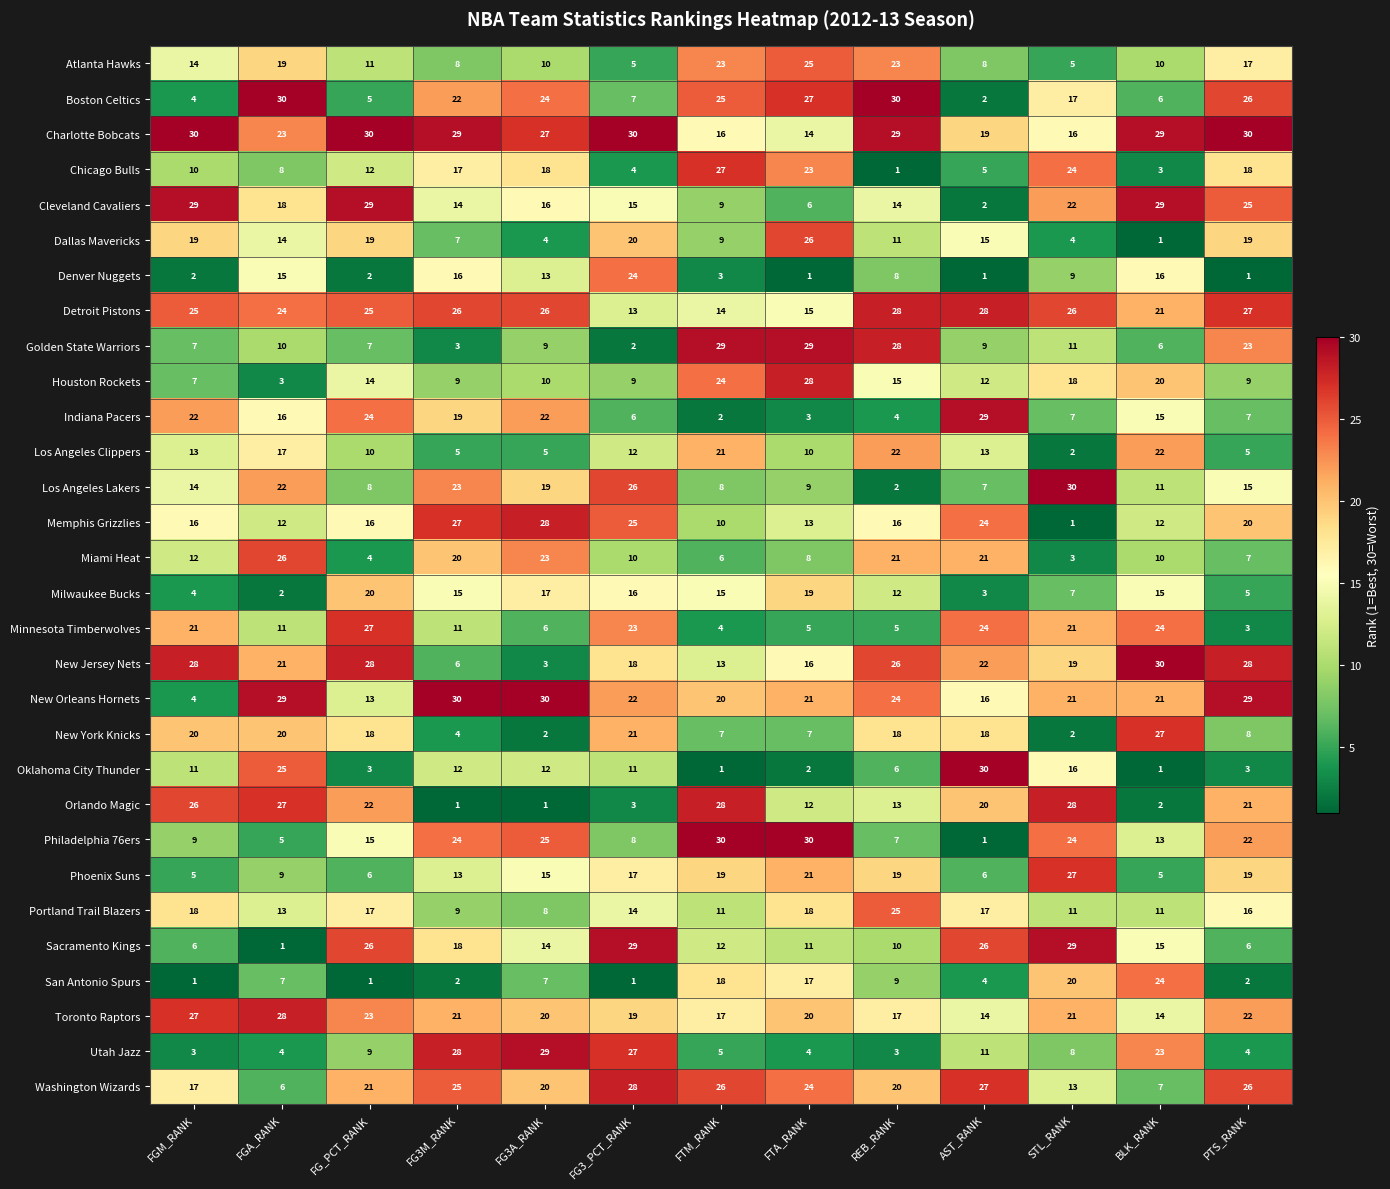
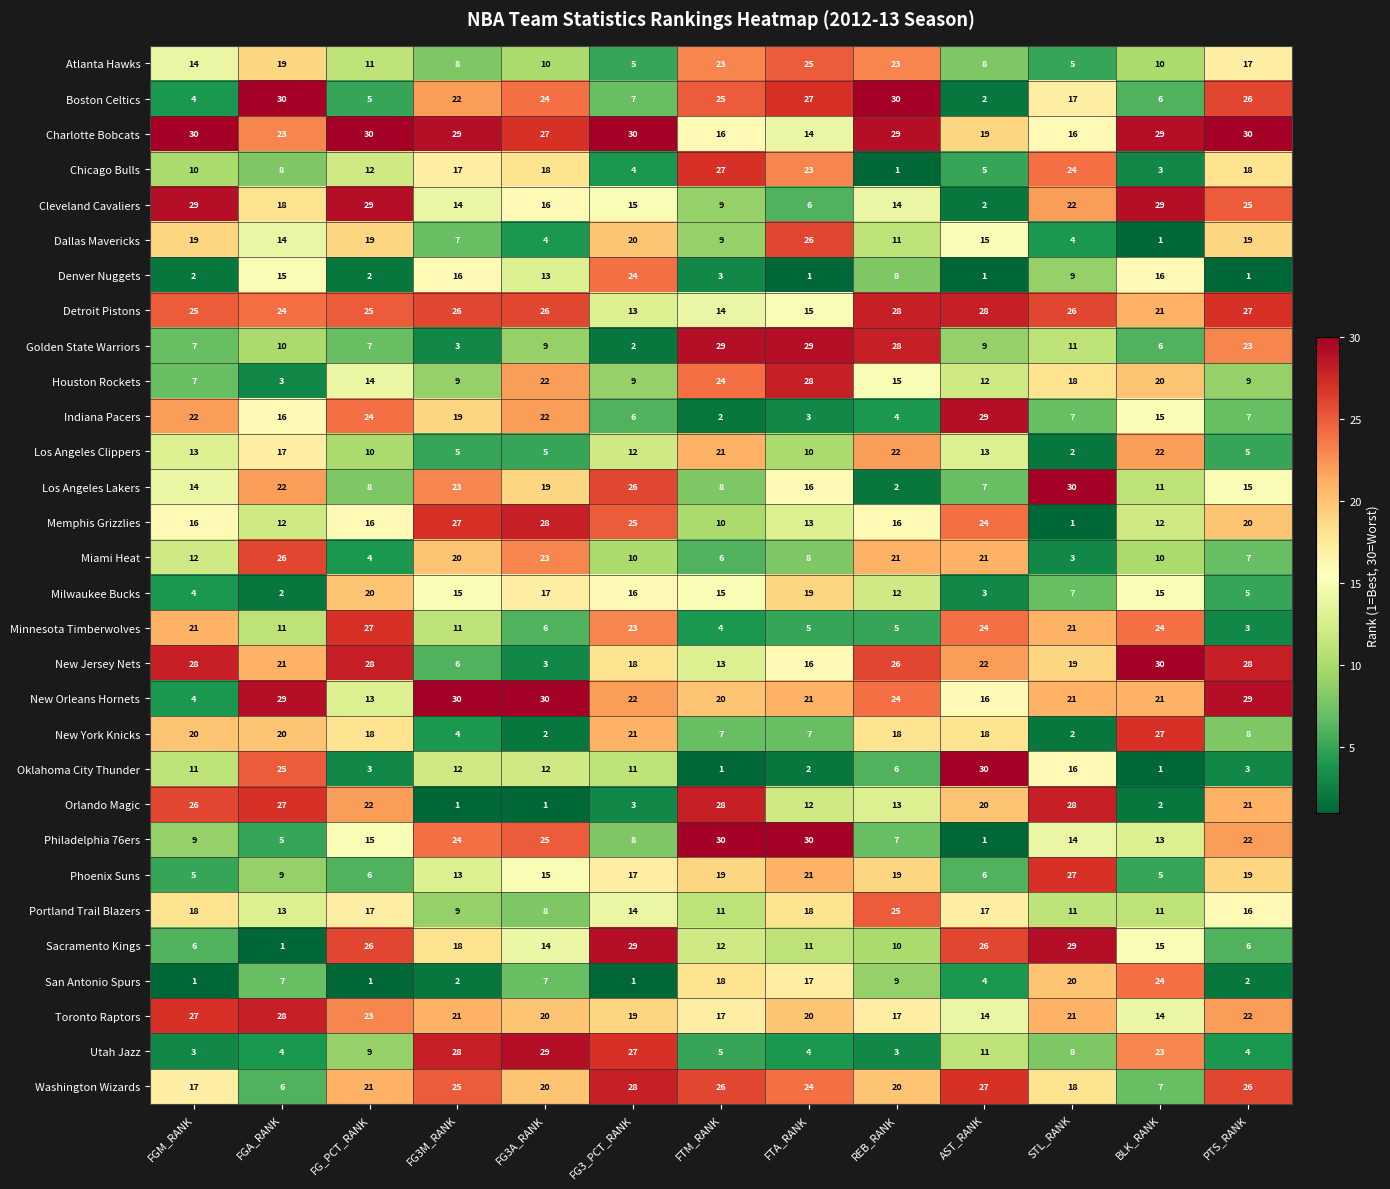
  {
    "Houston Rockets": {
      "FGM_RANK": 7,
      "FGA_RANK": 3,
      "FG_PCT_RANK": 14,
      "FG3M_RANK": 9,
-     "FG3A_RANK": 10,
+     "FG3A_RANK": 22,
      "FG3_PCT_RANK": 9,
      "FTM_RANK": 24,
      "FTA_RANK": 28,
      "REB_RANK": 15,
      "AST_RANK": 12,
      "STL_RANK": 18,
      "BLK_RANK": 20,
      "PTS_RANK": 9
    },
    "Los Angeles Lakers": {
      "FGM_RANK": 14,
      "FGA_RANK": 22,
      "FG_PCT_RANK": 8,
      "FG3M_RANK": 23,
      "FG3A_RANK": 19,
      "FG3_PCT_RANK": 26,
      "FTM_RANK": 8,
-     "FTA_RANK": 9,
+     "FTA_RANK": 16,
      "REB_RANK": 2,
      "AST_RANK": 7,
      "STL_RANK": 30,
      "BLK_RANK": 11,
      "PTS_RANK": 15
    },
    "Philadelphia 76ers": {
      "FGM_RANK": 9,
      "FGA_RANK": 5,
      "FG_PCT_RANK": 15,
      "FG3M_RANK": 24,
      "FG3A_RANK": 25,
      "FG3_PCT_RANK": 8,
      "FTM_RANK": 30,
      "FTA_RANK": 30,
      "REB_RANK": 7,
      "AST_RANK": 1,
-     "STL_RANK": 24,
+     "STL_RANK": 14,
      "BLK_RANK": 13,
      "PTS_RANK": 22
    },
    "Washington Wizards": {
      "FGM_RANK": 17,
      "FGA_RANK": 6,
      "FG_PCT_RANK": 21,
      "FG3M_RANK": 25,
      "FG3A_RANK": 20,
      "FG3_PCT_RANK": 28,
      "FTM_RANK": 26,
      "FTA_RANK": 24,
      "REB_RANK": 20,
      "AST_RANK": 27,
-     "STL_RANK": 13,
+     "STL_RANK": 18,
      "BLK_RANK": 7,
      "PTS_RANK": 26
    }
  }
